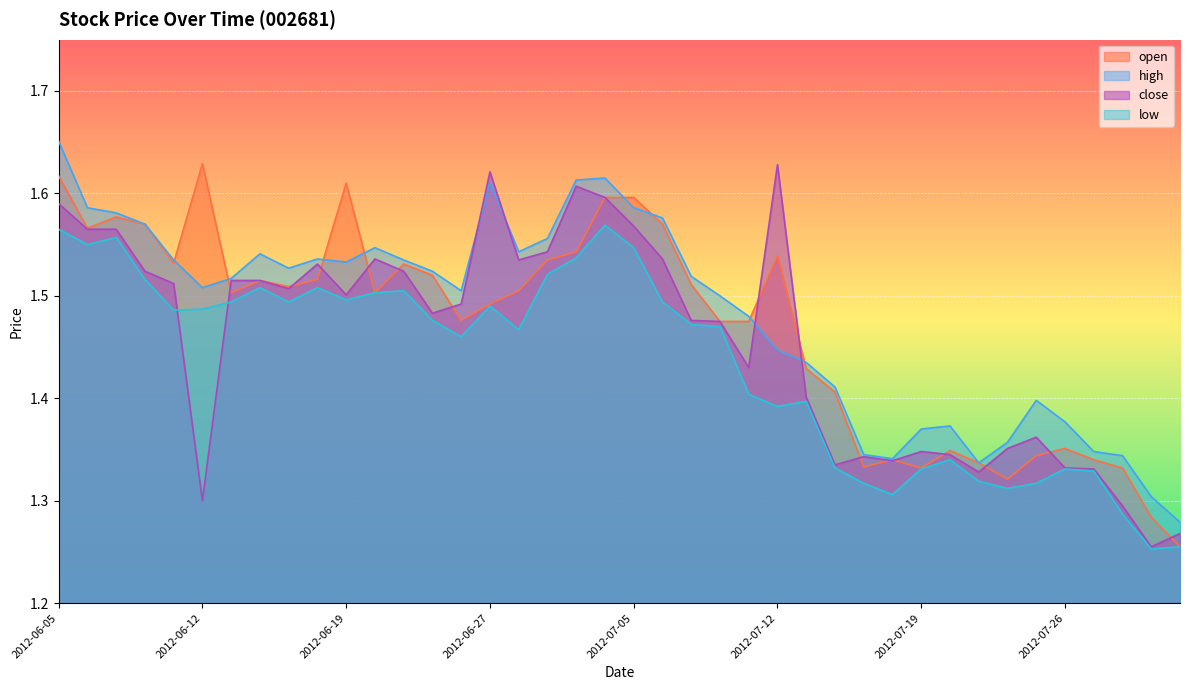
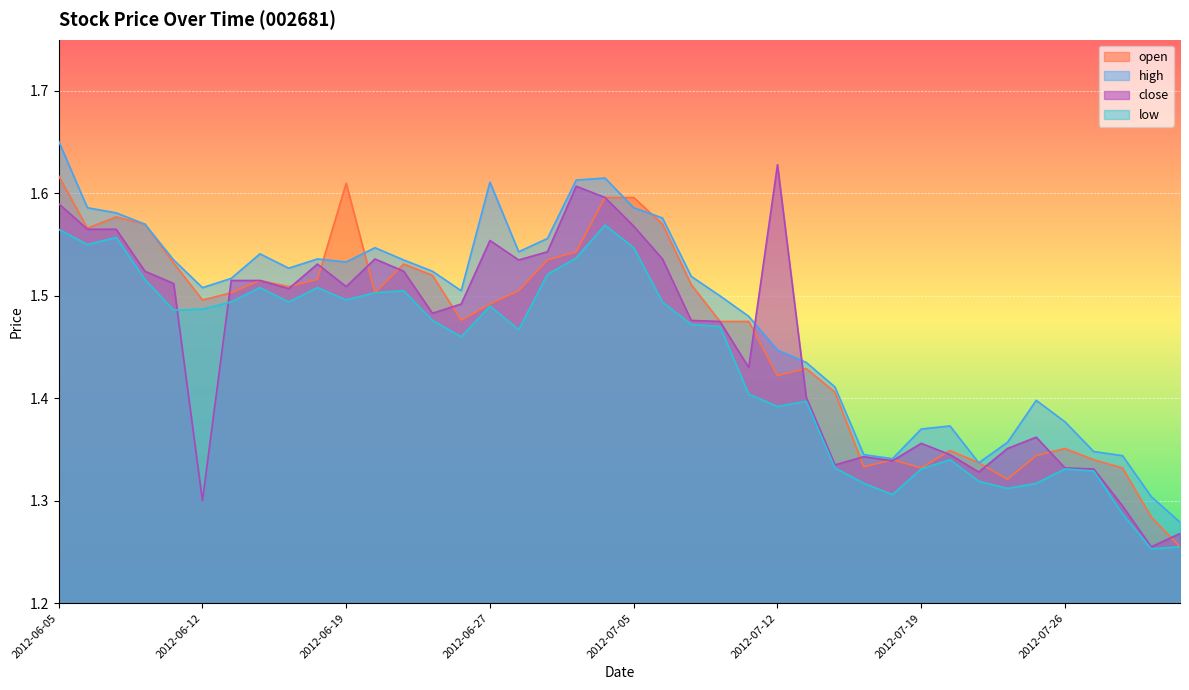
  {
    "open": {
      "2012-06-05": 1.617,
-     "2012-06-12": 1.629,
+     "2012-06-12": 1.496,
      "2012-06-19": 1.610,
      "2012-07-05": 1.596,
-     "2012-07-12": 1.539,
+     "2012-07-12": 1.422,
      "2012-07-26": 1.351
    },
    "close": {
      "2012-06-05": 1.590,
      "2012-06-12": 1.300,
-     "2012-06-19": 1.501,
-     "2012-06-27": 1.621,
+     "2012-06-19": 1.509,
+     "2012-06-27": 1.554,
      "2012-07-05": 1.568,
      "2012-07-12": 1.628,
-     "2012-07-19": 1.348
+     "2012-07-19": 1.356
    }
  }
